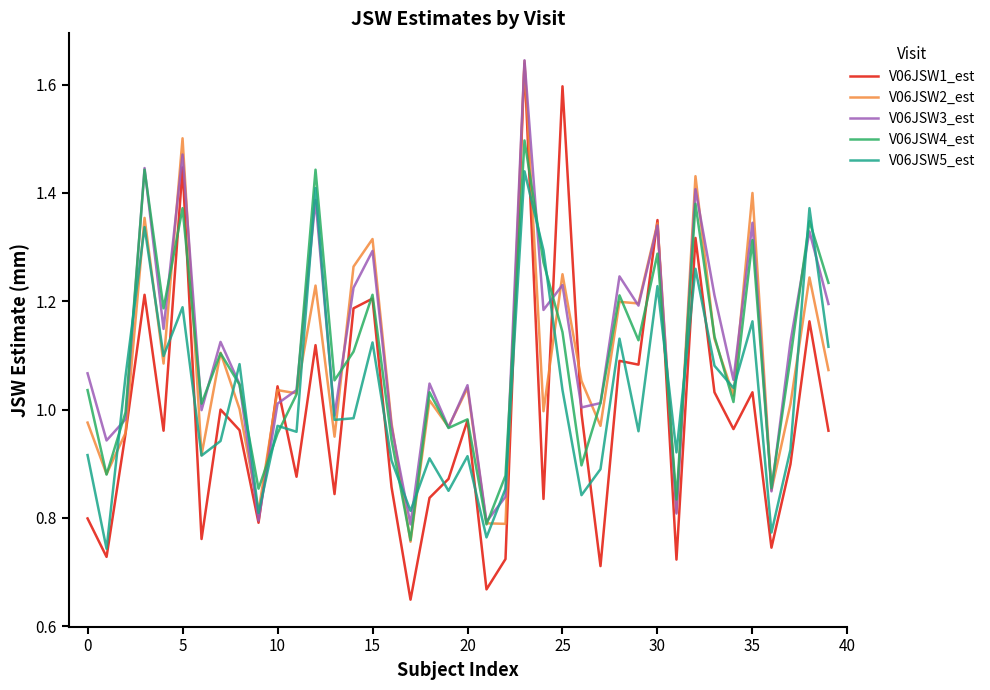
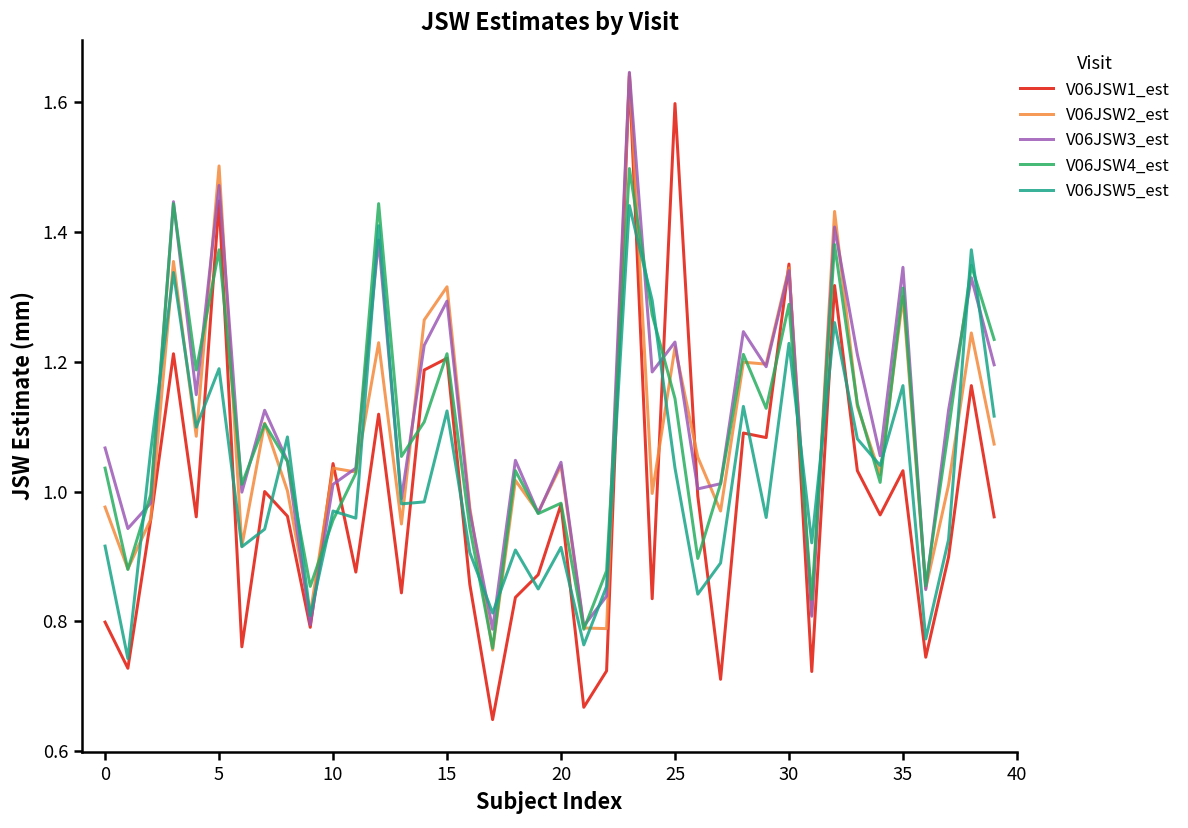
  {
    "V06JSW1_est": {
      "0": 0.80,
      "5": 1.45,
      "10": 1.04,
      "15": 1.21,
      "25": 1.60,
      "30": 1.35,
      "35": 1.03
    },
    "V06JSW2_est": {
      "0": 0.98,
      "5": 1.50,
      "10": 1.04,
      "15": 1.32,
      "20": 1.04,
-     "25": 1.25,
-     "35": 1.4
+     "25": 1.22,
+     "35": 1.3
    },
    "V06JSW3_est": {
      "0": 1.07,
      "5": 1.47,
      "10": 1.01,
      "15": 1.29,
      "20": 1.05,
      "25": 1.23,
      "35": 1.35
    }
  }
